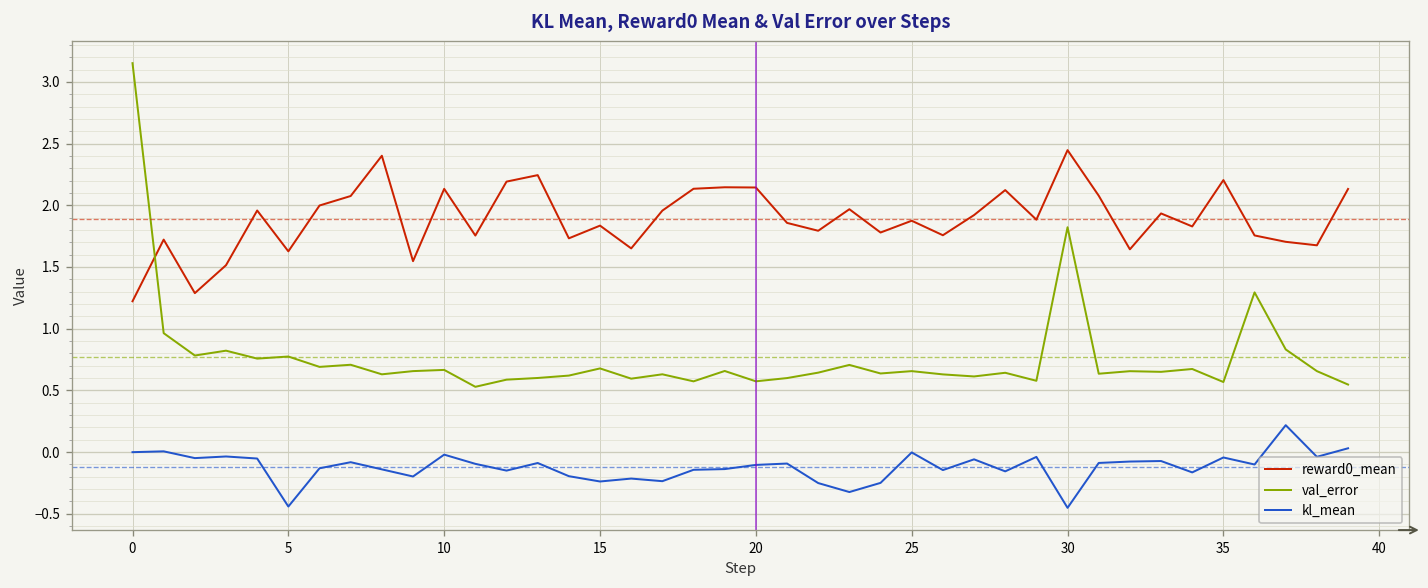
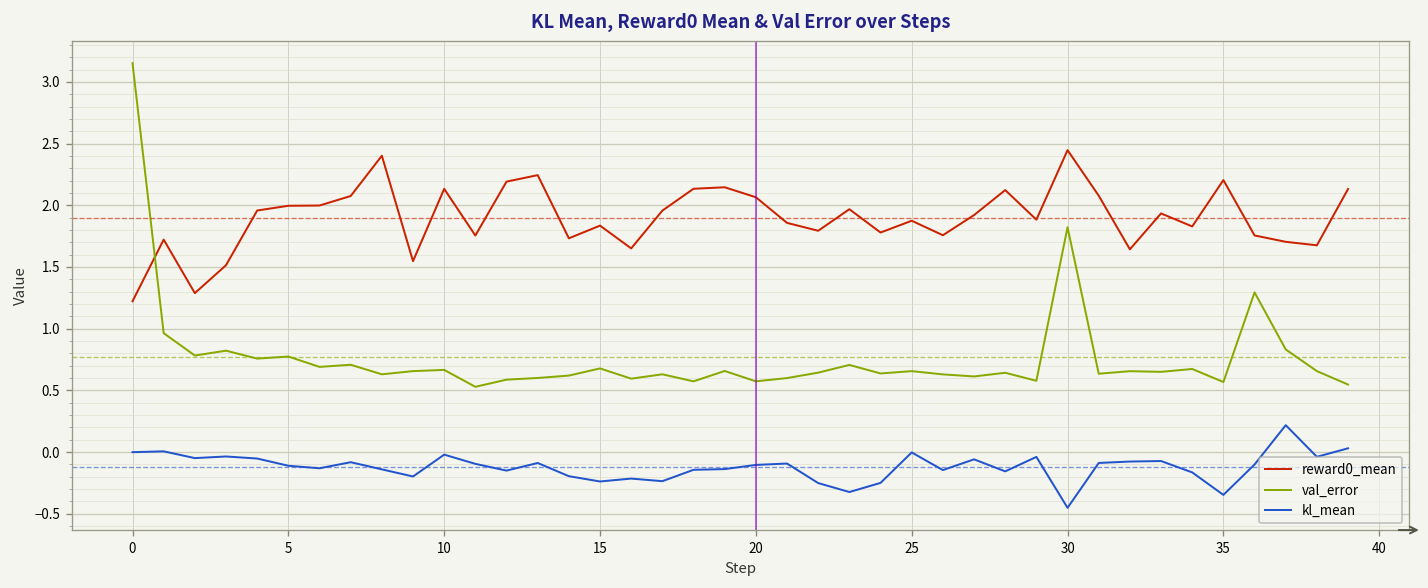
  {
    "reward0_mean": {
      "0": 1.22,
-     "5": 1.63,
+     "5": 2.00,
      "10": 2.13,
      "15": 1.83,
-     "20": 2.14,
+     "20": 2.07,
      "25": 1.87,
      "30": 2.45,
      "35": 2.20
    },
    "val_error": {
      "0": 3.15,
      "5": 0.77,
      "10": 0.67,
      "15": 0.68,
      "20": 0.57,
      "25": 0.66,
      "30": 1.82,
      "35": 0.57
    },
    "kl_mean": {
      "0": 0.00,
-     "5": -0.44,
+     "5": -0.11,
      "10": -0.02,
      "15": -0.24,
      "20": -0.10,
      "25": 0.00,
      "30": -0.45,
-     "35": -0.04
+     "35": -0.35
    }
  }
